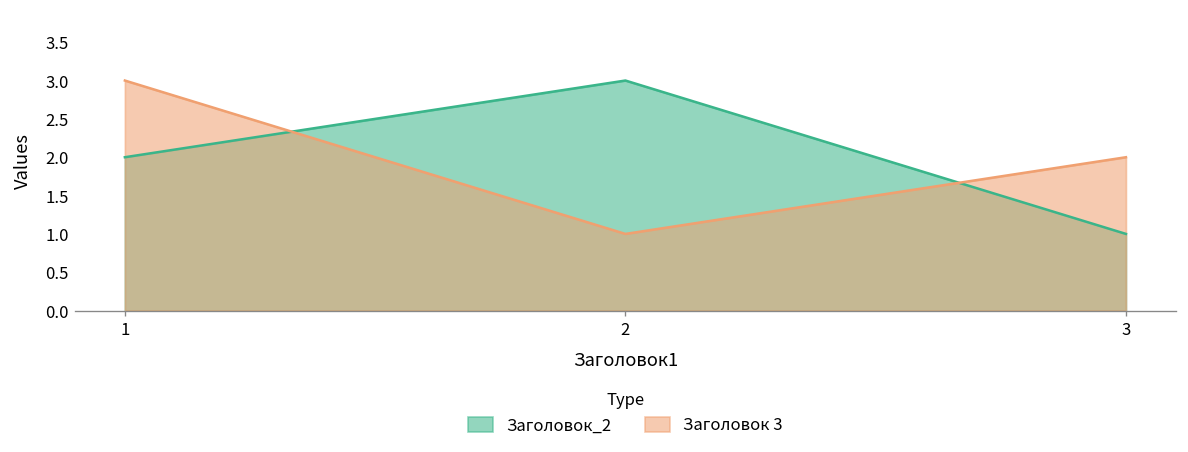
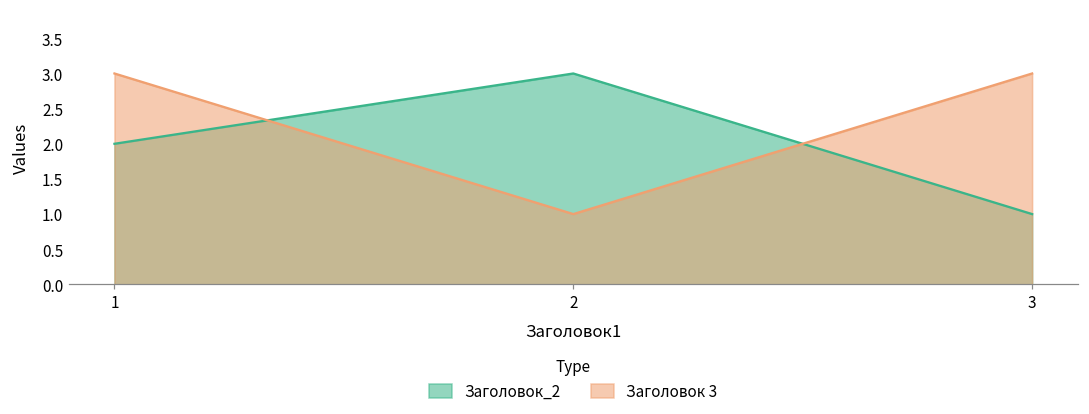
  {
    "Заголовок_2": {
      "1": 2,
      "2": 3,
      "3": 1
    },
    "Заголовок 3": {
      "1": 3,
      "2": 1,
-     "3": 2
+     "3": 3
    }
  }
